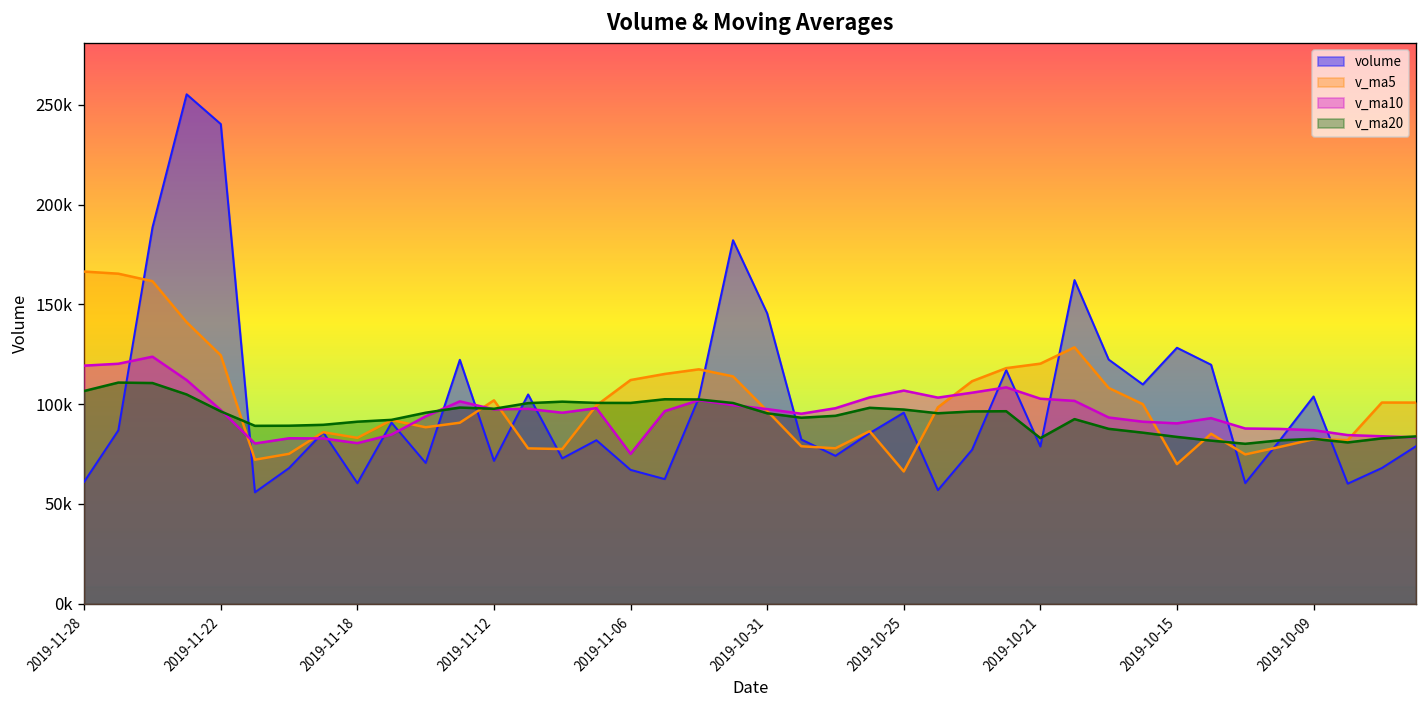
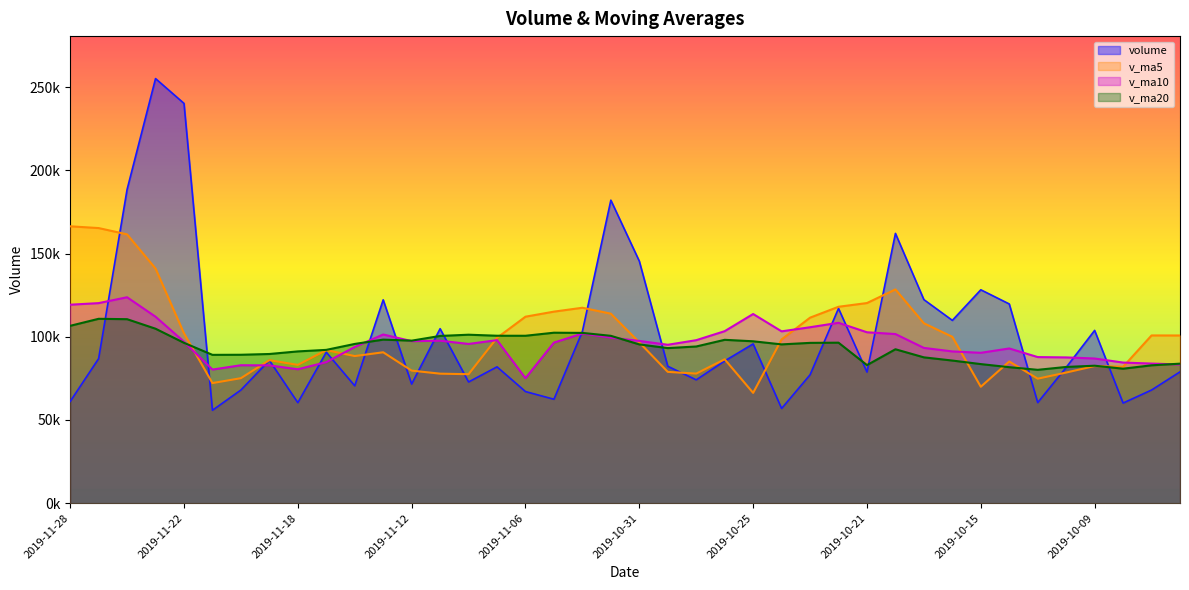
  {
    "volume": {
      "2019-11-28": 61000,
      "2019-11-22": 240000,
      "2019-11-18": 60000,
      "2019-11-12": 72000,
      "2019-11-06": 67000,
      "2019-10-31": 145000,
      "2019-10-25": 96000,
      "2019-10-21": 79000,
      "2019-10-15": 128000,
      "2019-10-09": 104000
    },
    "v_ma5": {
      "2019-11-28": 166000,
-     "2019-11-22": 124000,
+     "2019-11-22": 102000,
      "2019-11-18": 83000,
-     "2019-11-12": 102000,
+     "2019-11-12": 80000,
      "2019-11-06": 112000,
      "2019-10-25": 66000,
      "2019-10-21": 120000,
      "2019-10-15": 70000
    },
    "v_ma10": {
      "2019-11-28": 119000,
      "2019-11-18": 80000,
      "2019-11-06": 75000,
-     "2019-10-25": 107000,
+     "2019-10-25": 114000,
      "2019-10-21": 103000,
      "2019-10-15": 90000,
      "2019-10-09": 87000
    },
    "v_ma20": {
      "2019-11-28": 107000,
      "2019-11-18": 91000,
      "2019-11-06": 101000,
      "2019-10-25": 97000,
      "2019-10-21": 83000,
      "2019-10-15": 84000
    }
  }
